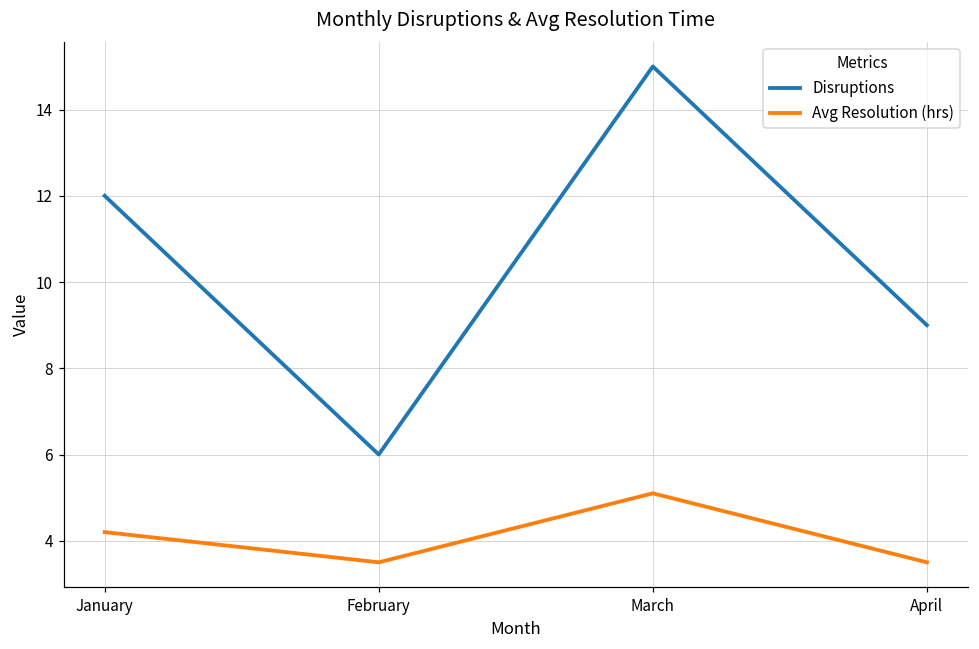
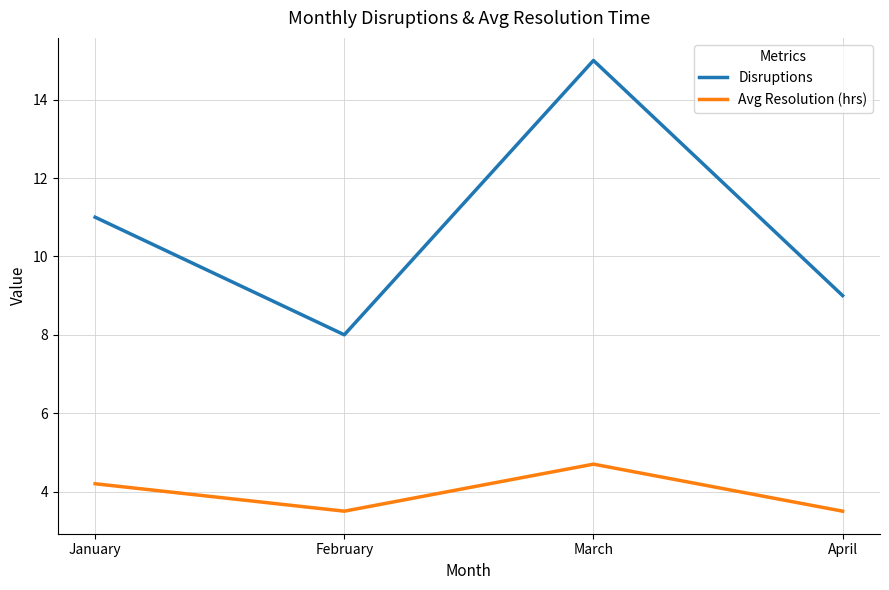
  {
    "Disruptions": {
-     "January": 12,
-     "February": 6,
+     "January": 11,
+     "February": 8,
      "March": 15,
      "April": 9
    },
    "Avg Resolution (hrs)": {
      "January": 4.2,
      "February": 3.5,
-     "March": 5.1,
+     "March": 4.7,
      "April": 3.5
    }
  }
